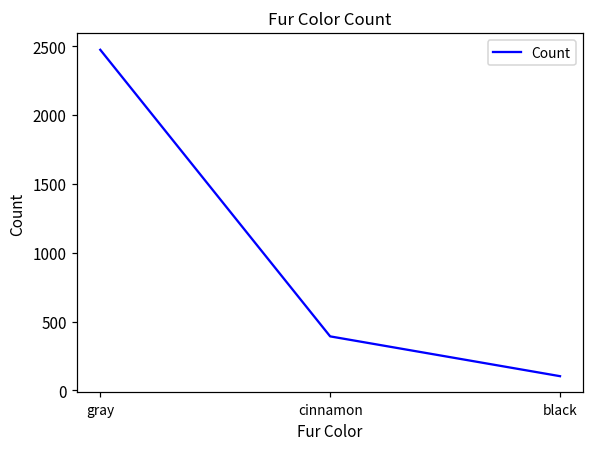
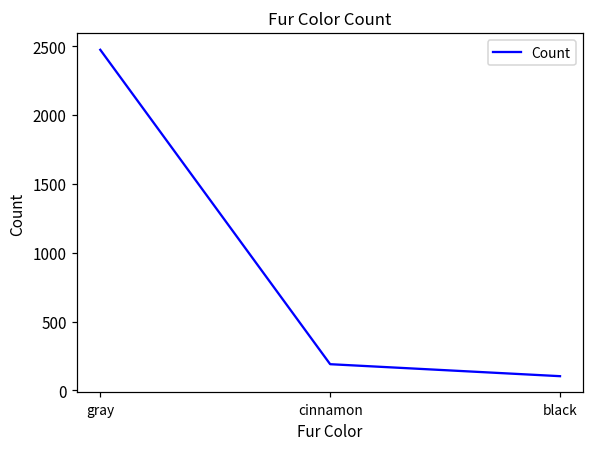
  {
    "gray": 2470,
-   "cinnamon": 390,
+   "cinnamon": 190,
    "black": 100
  }
